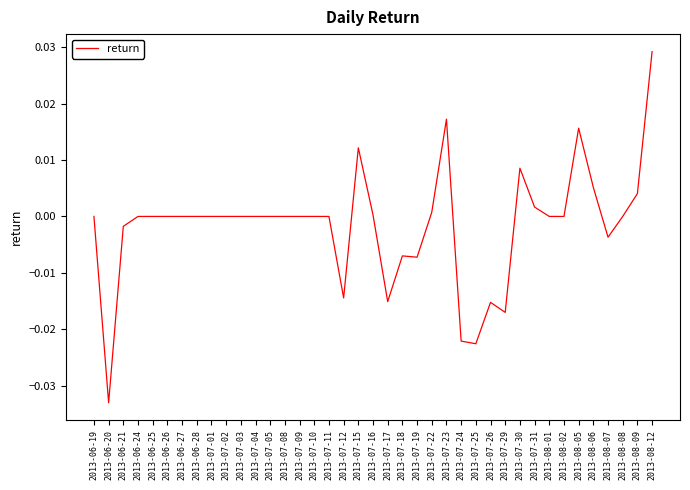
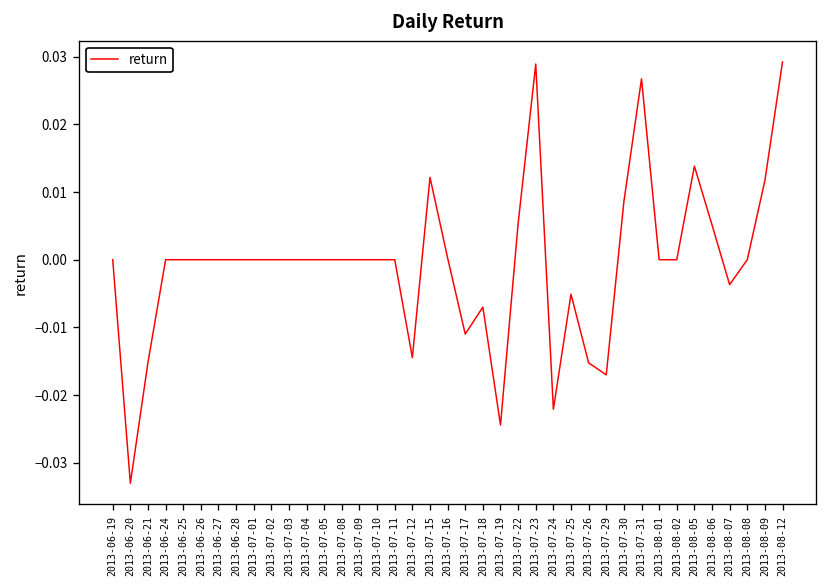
  {
    "2013-06-19": 0.000,
    "2013-06-20": -0.033,
-   "2013-06-21": -0.002,
+   "2013-06-21": -0.015,
    "2013-06-24": 0.000,
    "2013-06-25": 0.000,
    "2013-06-26": 0.000,
    "2013-06-27": 0.000,
    "2013-06-28": 0.000,
    "2013-07-01": 0.000,
    "2013-07-02": 0.000,
    "2013-07-03": 0.000,
    "2013-07-04": 0.000,
    "2013-07-05": 0.000,
    "2013-07-08": 0.000,
    "2013-07-09": 0.000,
    "2013-07-10": 0.000,
    "2013-07-11": 0.000,
    "2013-07-12": -0.014,
    "2013-07-15": 0.012,
    "2013-07-16": 0.000,
-   "2013-07-17": -0.015,
+   "2013-07-17": -0.011,
    "2013-07-18": -0.007,
-   "2013-07-19": -0.007,
-   "2013-07-22": 0.001,
-   "2013-07-23": 0.017,
+   "2013-07-19": -0.024,
+   "2013-07-22": 0.005,
+   "2013-07-23": 0.029,
    "2013-07-24": -0.022,
-   "2013-07-25": -0.023,
+   "2013-07-25": -0.005,
    "2013-07-26": -0.015,
    "2013-07-29": -0.017,
    "2013-07-30": 0.009,
-   "2013-07-31": 0.002,
+   "2013-07-31": 0.027,
    "2013-08-01": 0.000,
    "2013-08-02": 0.000,
-   "2013-08-05": 0.016,
+   "2013-08-05": 0.014,
    "2013-08-06": 0.005,
    "2013-08-07": -0.004,
    "2013-08-08": 0.000,
-   "2013-08-09": 0.004,
+   "2013-08-09": 0.012,
    "2013-08-12": 0.029
  }
